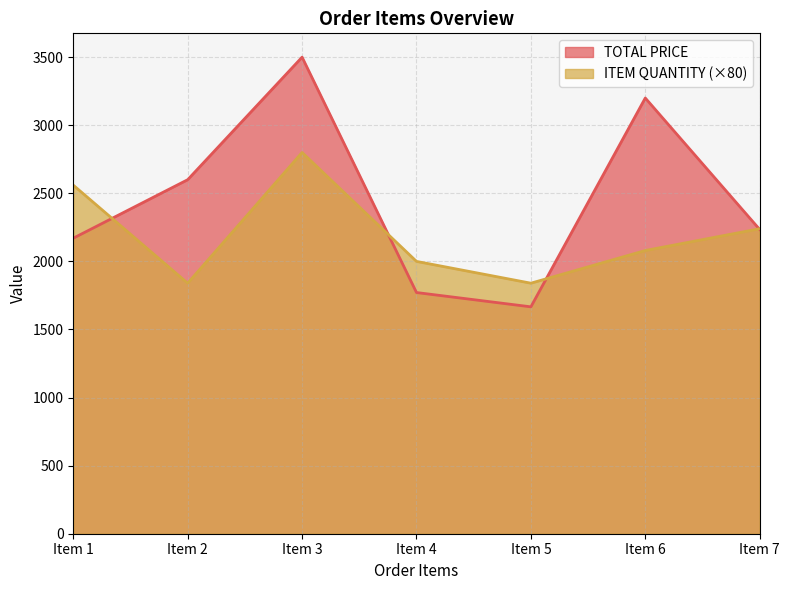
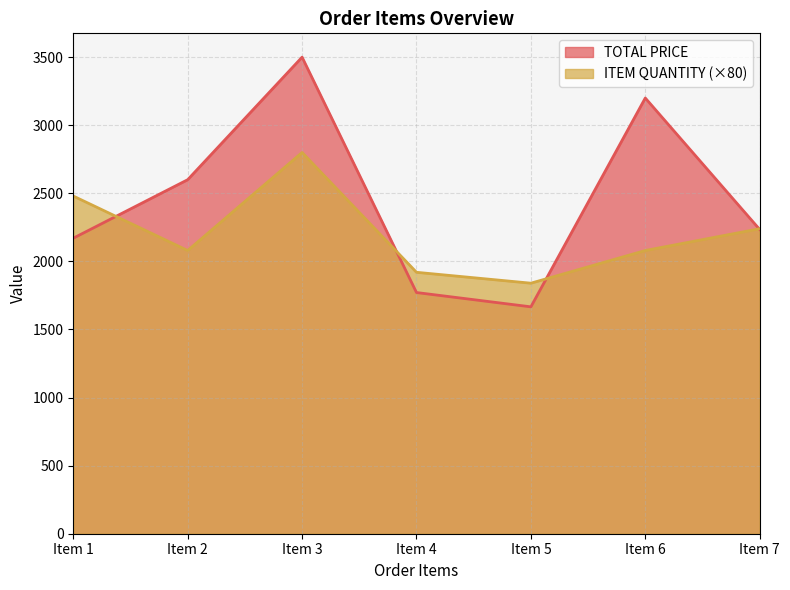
  {
    "TOTAL PRICE": {
      "Item 1": 2170,
      "Item 2": 2600,
      "Item 3": 3500,
      "Item 4": 1770,
      "Item 5": 1670,
      "Item 6": 3200
    },
    "ITEM QUANTITY (×80)": {
-     "Item 1": 2560,
-     "Item 2": 1840,
+     "Item 1": 2480,
+     "Item 2": 2080,
      "Item 3": 2800,
-     "Item 4": 2000,
+     "Item 4": 1920,
      "Item 5": 1840,
      "Item 6": 2080
    }
  }
